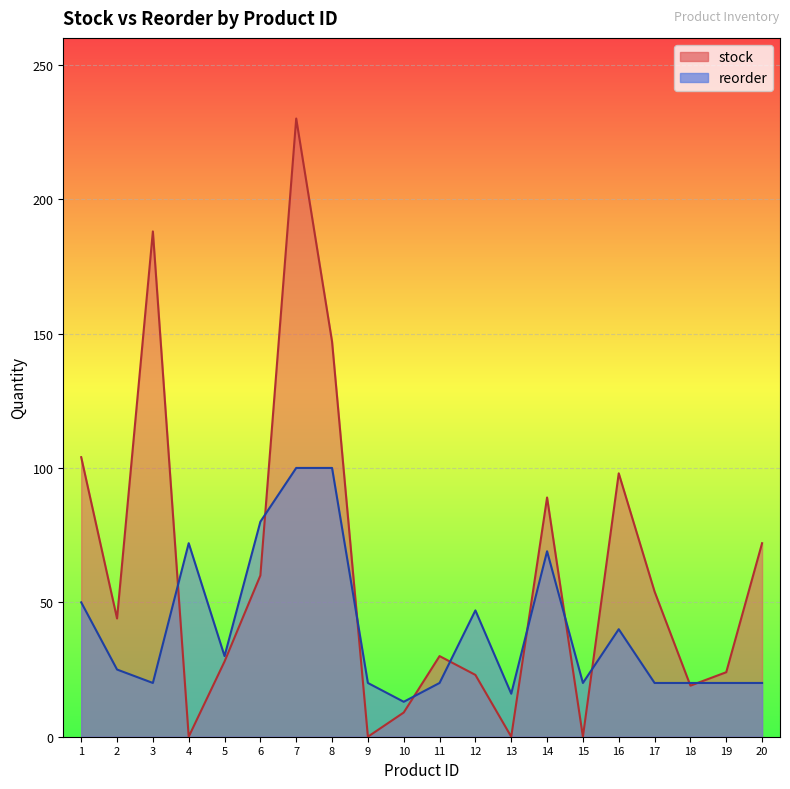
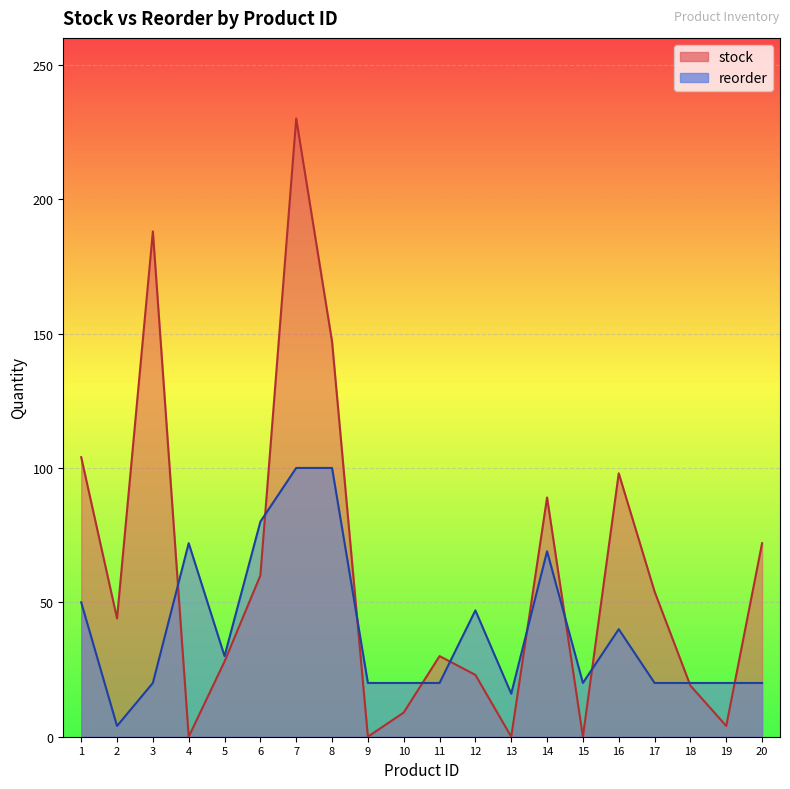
  {
    "stock": {
      "1": 104,
      "2": 44,
      "3": 188,
      "4": 0,
      "5": 28,
      "6": 60,
      "7": 230,
      "8": 147,
      "9": 0,
      "10": 9,
      "11": 30,
      "12": 23,
      "13": 0,
      "14": 89,
      "15": 0,
      "16": 98,
      "17": 54,
      "18": 19,
-     "19": 24,
+     "19": 4,
      "20": 72
    },
    "reorder": {
      "1": 50,
-     "2": 25,
+     "2": 4,
      "3": 20,
      "4": 72,
      "5": 30,
      "6": 80,
      "7": 100,
      "8": 100,
      "9": 20,
-     "10": 13,
+     "10": 20,
      "11": 20,
      "12": 47,
      "13": 16,
      "14": 69,
      "15": 20,
      "16": 40,
      "17": 20,
      "18": 20,
      "19": 20,
      "20": 20
    }
  }
